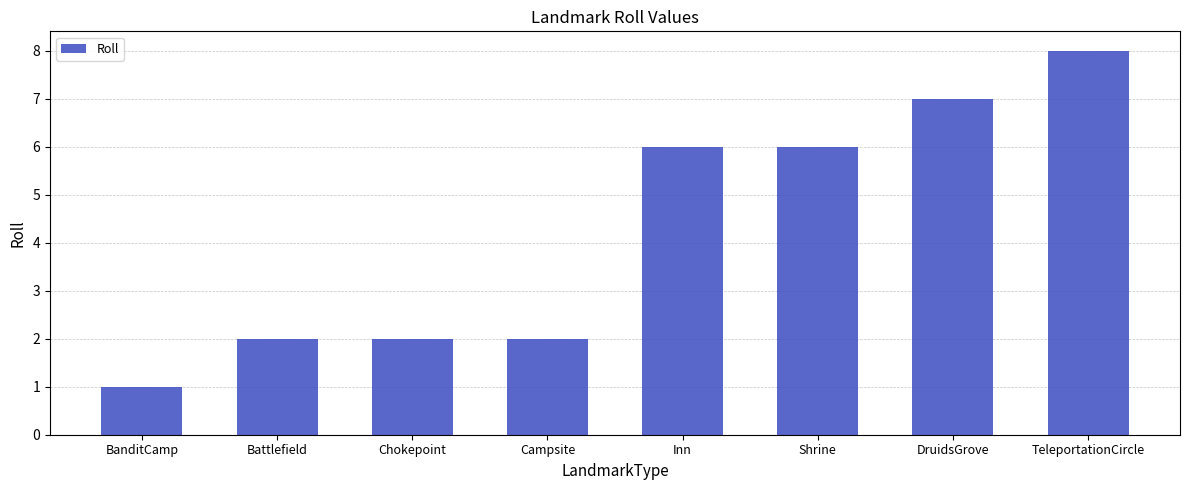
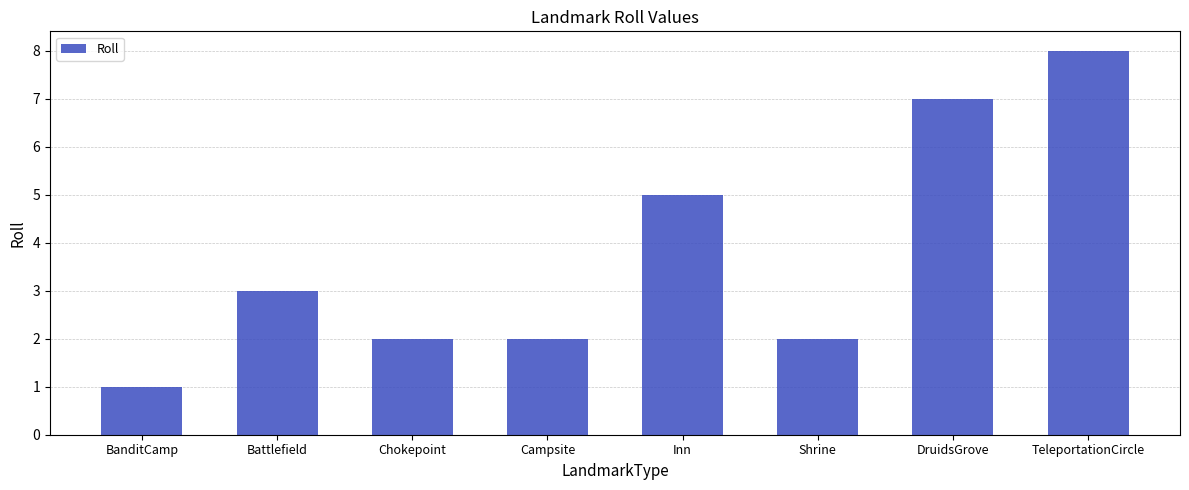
  {
    "BanditCamp": 1,
-   "Battlefield": 2,
+   "Battlefield": 3,
    "Chokepoint": 2,
    "Campsite": 2,
-   "Inn": 6,
-   "Shrine": 6,
+   "Inn": 5,
+   "Shrine": 2,
    "DruidsGrove": 7,
    "TeleportationCircle": 8
  }
